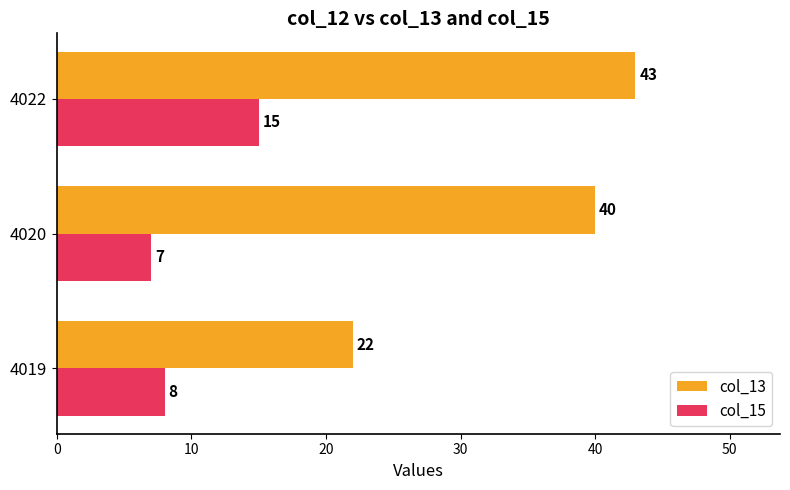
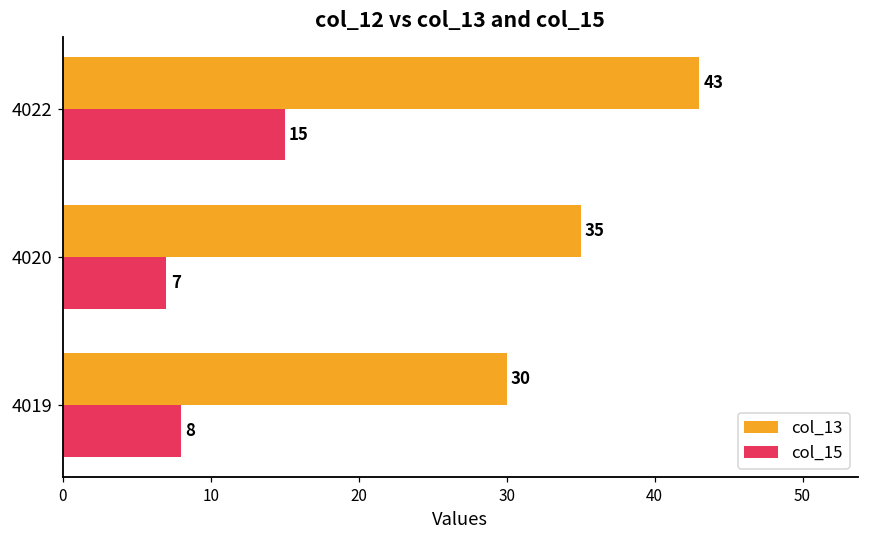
  {
    "col_13": {
      "4022": 43,
-     "4020": 40,
-     "4019": 22
+     "4020": 35,
+     "4019": 30
    },
    "col_15": {
      "4022": 15,
      "4020": 7,
      "4019": 8
    }
  }
